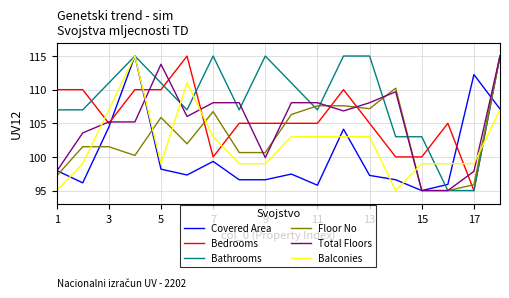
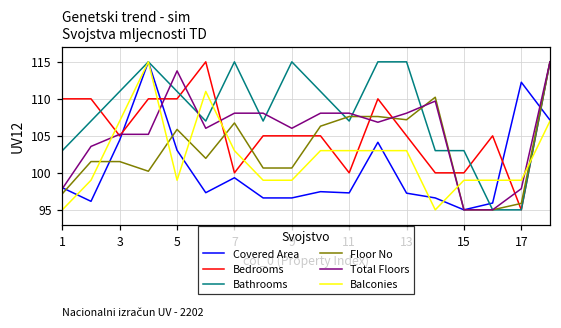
  {
    "Covered Area": {
      "3": 104,
-     "5": 98,
+     "5": 103,
      "7": 99,
      "9": 97,
-     "11": 96,
+     "11": 97,
      "13": 97,
      "17": 112
    },
    "Bedrooms": {
      "1": 110,
      "5": 110,
      "7": 100,
      "9": 105,
-     "11": 105,
+     "11": 100,
      "13": 105,
      "15": 100
    },
    "Bathrooms": {
-     "1": 107,
+     "1": 103,
      "3": 111,
      "5": 111,
      "7": 115,
      "9": 115,
      "11": 107,
      "13": 115,
      "15": 103
    },
    "Floor No": {
      "1": 97,
      "3": 102,
      "5": 106,
      "7": 107,
      "9": 101,
      "11": 108,
      "13": 107,
      "17": 96
    },
    "Total Floors": {
      "5": 114,
      "7": 108,
-     "9": 100,
+     "9": 106,
      "11": 108,
      "13": 108,
      "17": 98
    },
    "Balconies": {
      "1": 95,
      "3": 107,
      "5": 99,
      "7": 103,
      "9": 99,
      "11": 103,
      "13": 103,
      "15": 99,
      "17": 99
    }
  }
